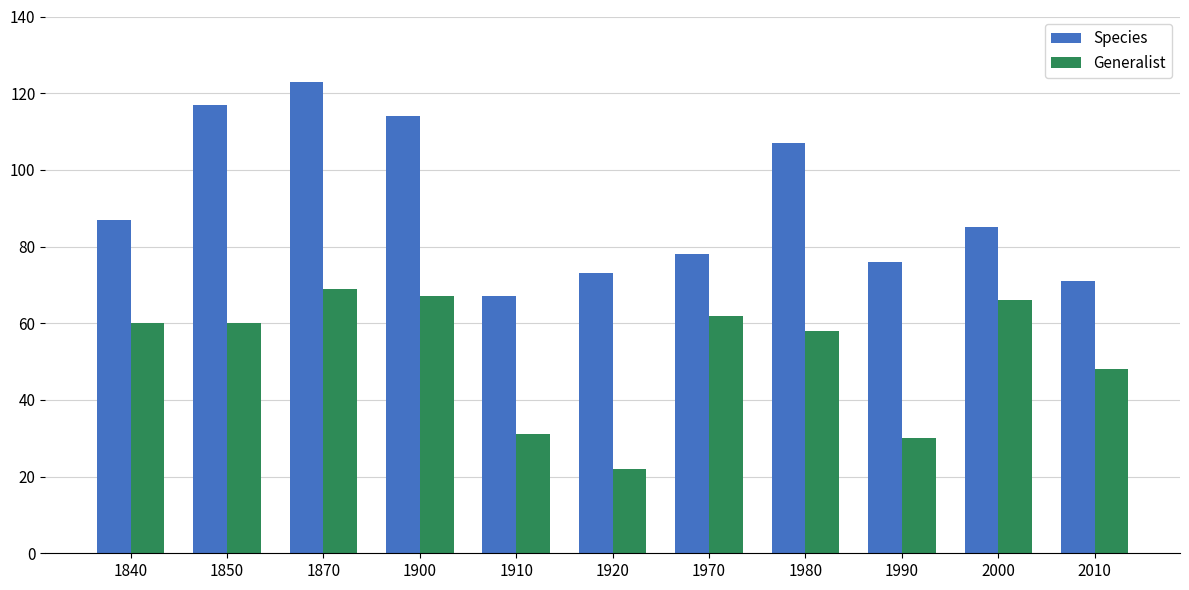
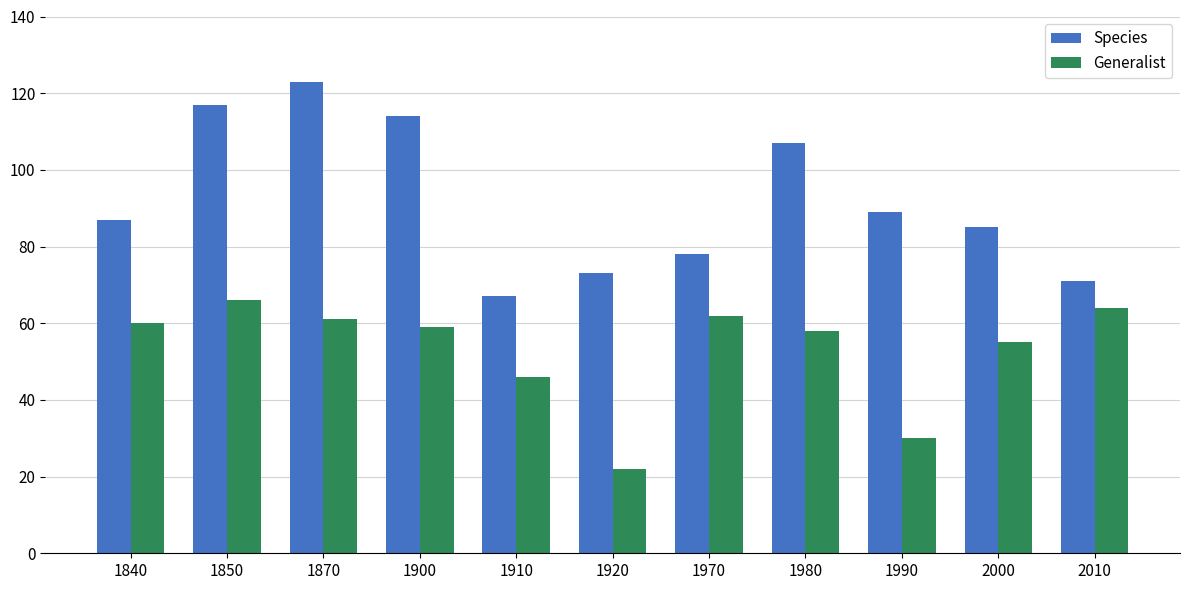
  {
    "Species": {
      "1840": 87,
      "1850": 117,
      "1870": 123,
      "1900": 114,
      "1910": 67,
      "1920": 73,
      "1970": 78,
      "1980": 107,
-     "1990": 76,
+     "1990": 89,
      "2000": 85,
      "2010": 71
    },
    "Generalist": {
      "1840": 60,
-     "1850": 60,
-     "1870": 69,
-     "1900": 67,
-     "1910": 31,
+     "1850": 66,
+     "1870": 61,
+     "1900": 59,
+     "1910": 46,
      "1920": 22,
      "1970": 62,
      "1980": 58,
      "1990": 30,
-     "2000": 66,
-     "2010": 48
+     "2000": 55,
+     "2010": 64
    }
  }
